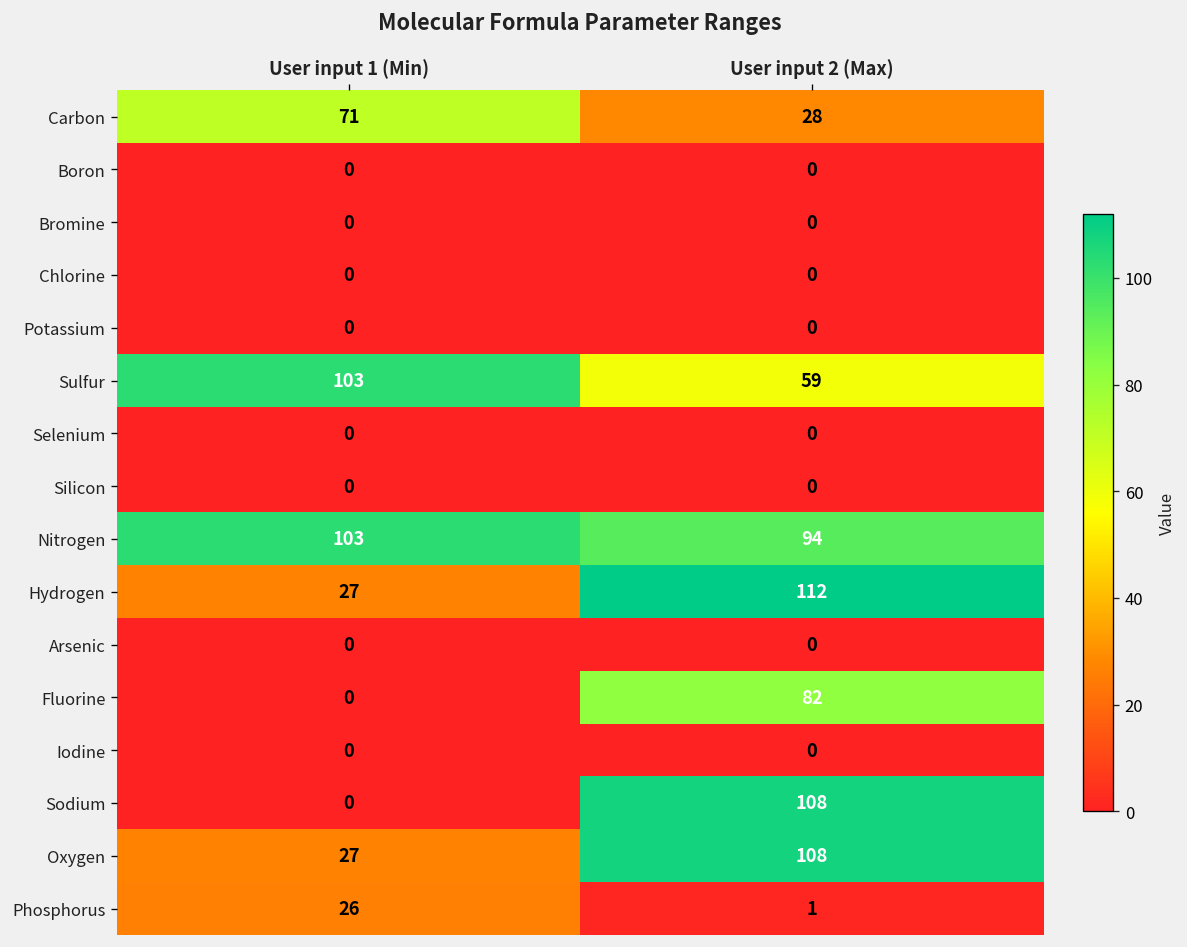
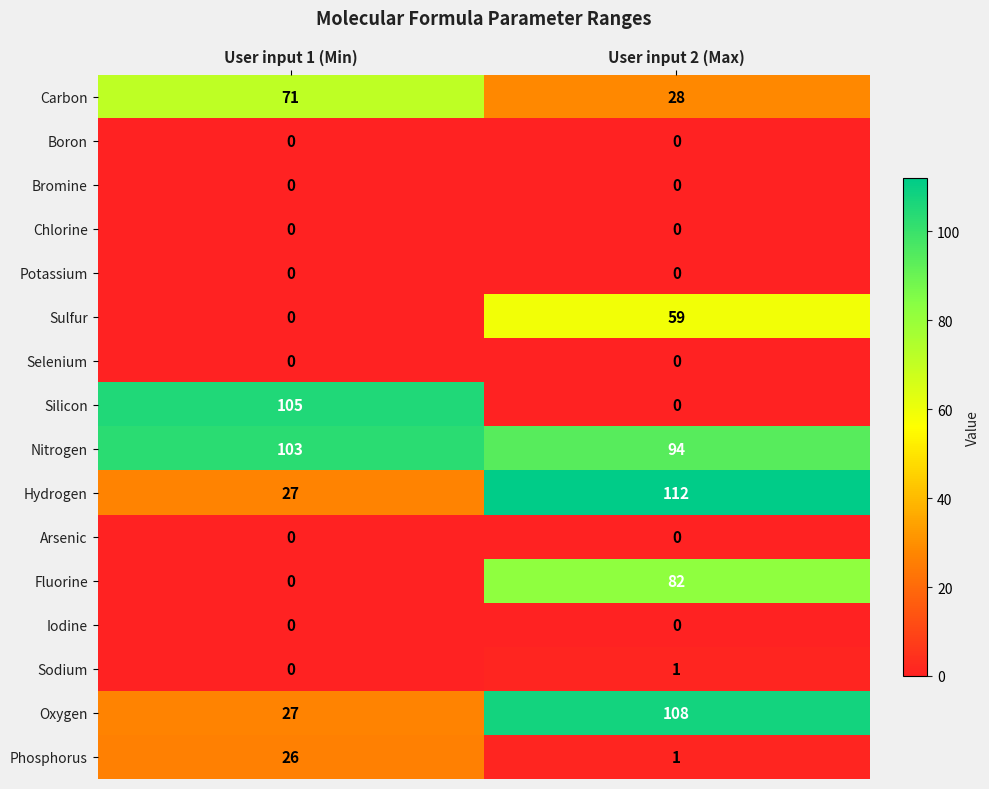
  {
    "Carbon": {
      "User input 1 (Min)": 71,
      "User input 2 (Max)": 28
    },
    "Boron": {
      "User input 1 (Min)": 0,
      "User input 2 (Max)": 0
    },
    "Bromine": {
      "User input 1 (Min)": 0,
      "User input 2 (Max)": 0
    },
    "Chlorine": {
      "User input 1 (Min)": 0,
      "User input 2 (Max)": 0
    },
    "Potassium": {
      "User input 1 (Min)": 0,
      "User input 2 (Max)": 0
    },
    "Sulfur": {
-     "User input 1 (Min)": 103,
+     "User input 1 (Min)": 0,
      "User input 2 (Max)": 59
    },
    "Selenium": {
      "User input 1 (Min)": 0,
      "User input 2 (Max)": 0
    },
    "Silicon": {
-     "User input 1 (Min)": 0,
+     "User input 1 (Min)": 105,
      "User input 2 (Max)": 0
    },
    "Nitrogen": {
      "User input 1 (Min)": 103,
      "User input 2 (Max)": 94
    },
    "Hydrogen": {
      "User input 1 (Min)": 27,
      "User input 2 (Max)": 112
    },
    "Arsenic": {
      "User input 1 (Min)": 0,
      "User input 2 (Max)": 0
    },
    "Fluorine": {
      "User input 1 (Min)": 0,
      "User input 2 (Max)": 82
    },
    "Iodine": {
      "User input 1 (Min)": 0,
      "User input 2 (Max)": 0
    },
    "Sodium": {
      "User input 1 (Min)": 0,
-     "User input 2 (Max)": 108
+     "User input 2 (Max)": 1
    },
    "Oxygen": {
      "User input 1 (Min)": 27,
      "User input 2 (Max)": 108
    },
    "Phosphorus": {
      "User input 1 (Min)": 26,
      "User input 2 (Max)": 1
    }
  }
